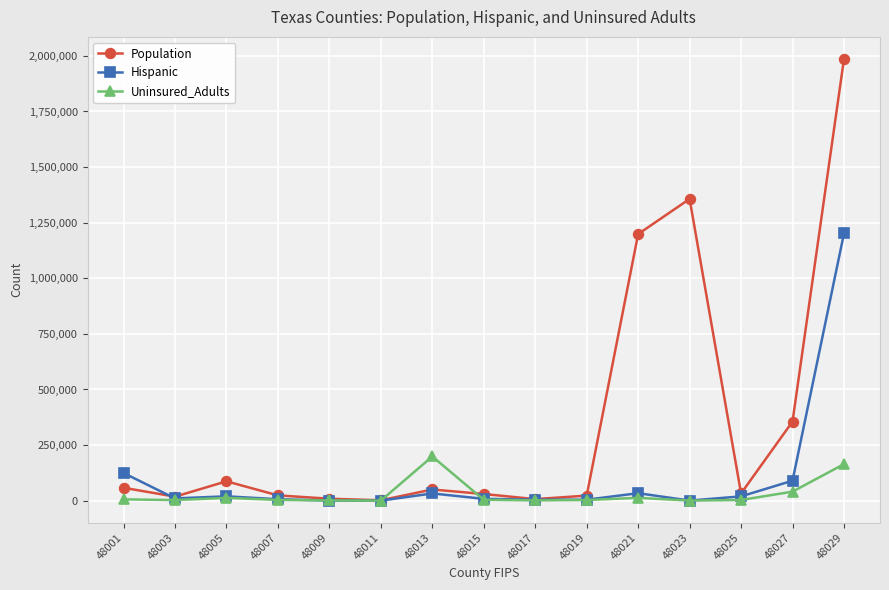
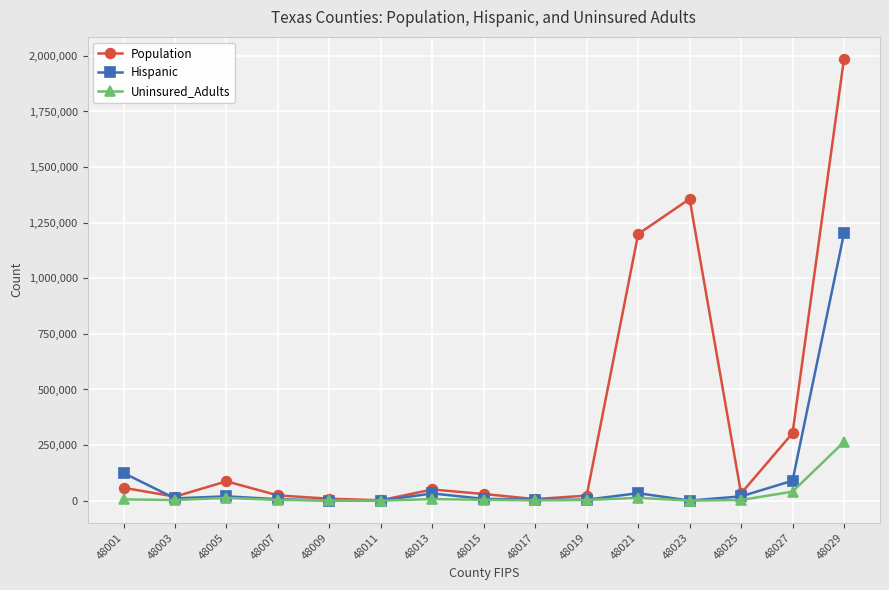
  {
    "Population": {
      "48001": "60,000",
      "48005": "90,000",
      "48007": "20,000",
      "48013": "50,000",
      "48015": "30,000",
      "48019": "20,000",
      "48021": "1,200,000",
      "48023": "1,360,000",
      "48025": "30,000",
-     "48027": "360,000",
+     "48027": "300,000",
      "48029": "1,990,000"
    },
    "Hispanic": {
      "48001": "120,000",
      "48013": "30,000",
      "48021": "30,000",
      "48025": "20,000",
      "48027": "90,000",
      "48029": "1,200,000"
    },
    "Uninsured_Adults": {
      "48001": "10,000",
-     "48013": "200,000",
+     "48013": "10,000",
      "48021": "10,000",
      "48025": "0",
      "48027": "40,000",
-     "48029": "160,000"
+     "48029": "260,000"
    }
  }
